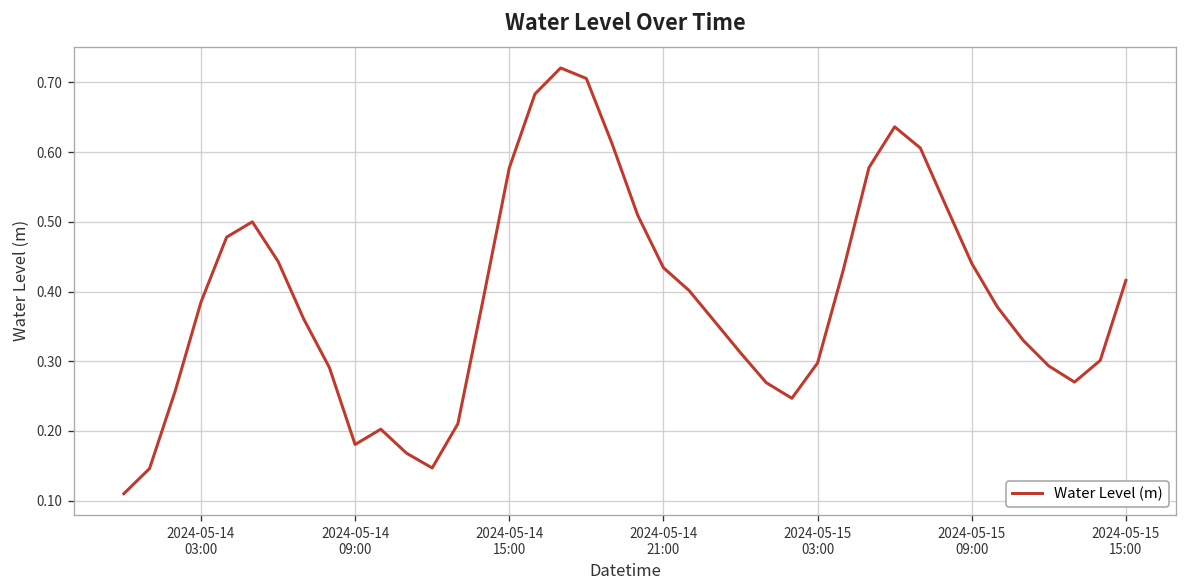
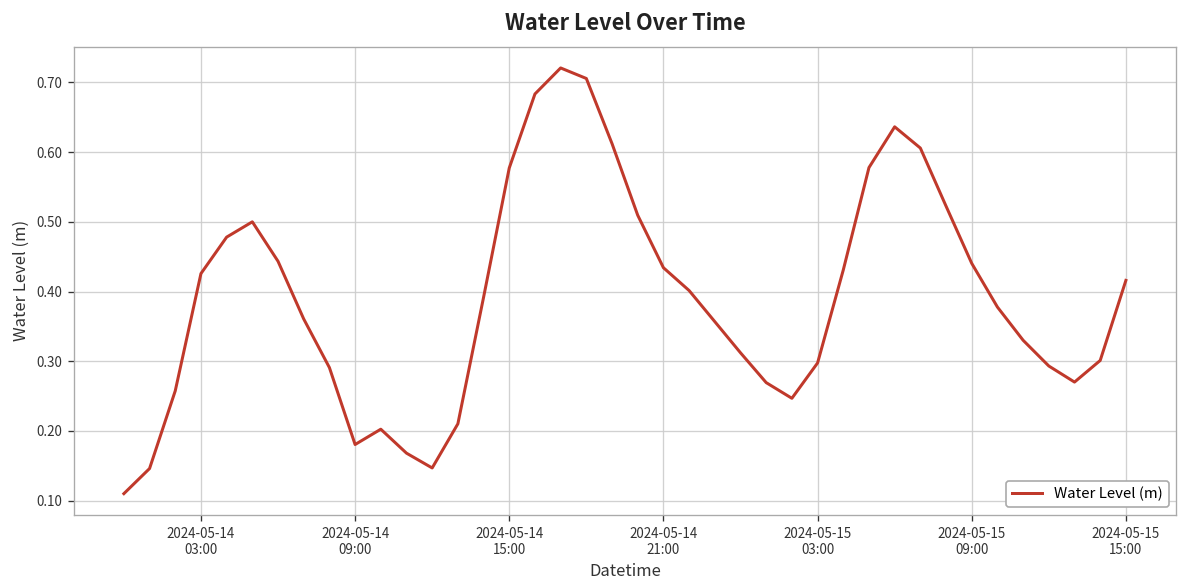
  {
-   "2024-05-14 03:00": 0.38,
+   "2024-05-14 03:00": 0.43,
    "2024-05-14 09:00": 0.18,
    "2024-05-14 15:00": 0.58,
    "2024-05-14 21:00": 0.43,
    "2024-05-15 03:00": 0.30,
    "2024-05-15 09:00": 0.44,
    "2024-05-15 15:00": 0.42
  }
